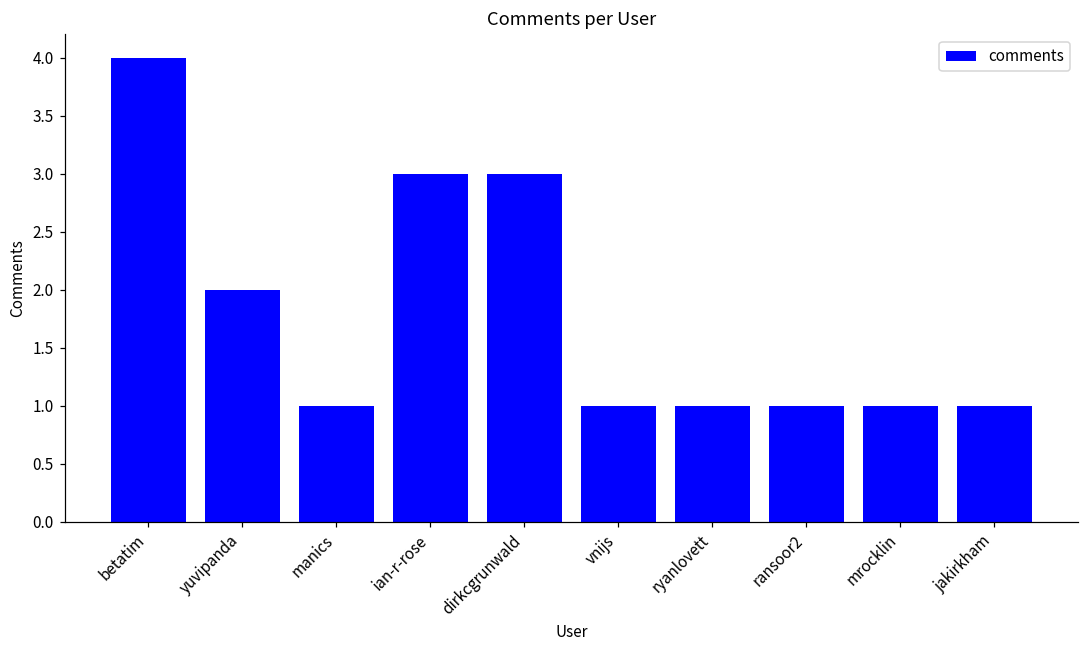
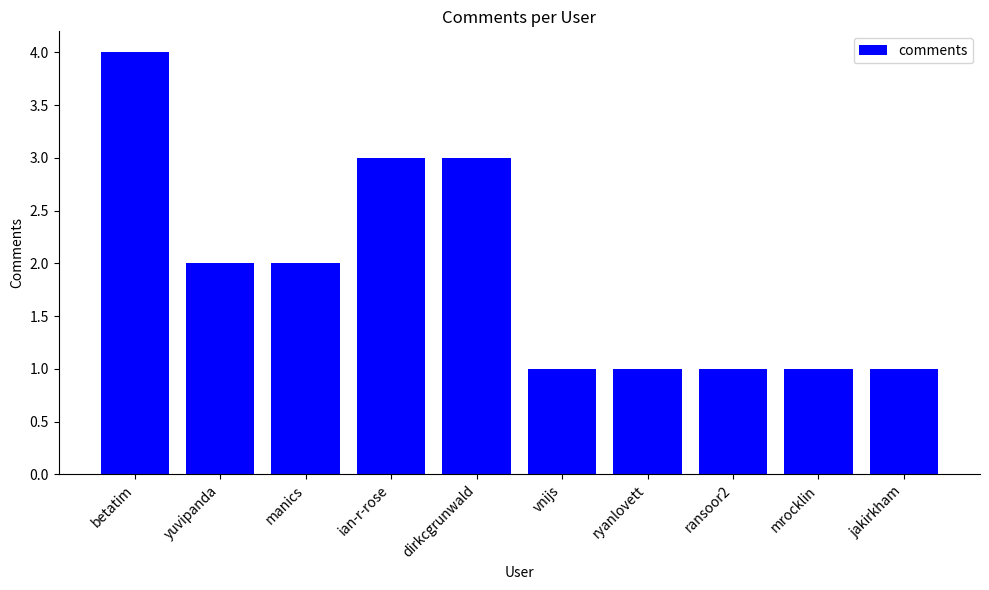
  {
    "betatim": 4,
    "yuvipanda": 2,
-   "manics": 1,
+   "manics": 2,
    "ian-r-rose": 3,
    "dirkcgrunwald": 3,
    "vnijs": 1,
    "ryanlovett": 1,
    "ransoor2": 1,
    "mrocklin": 1,
    "jakirkham": 1
  }
